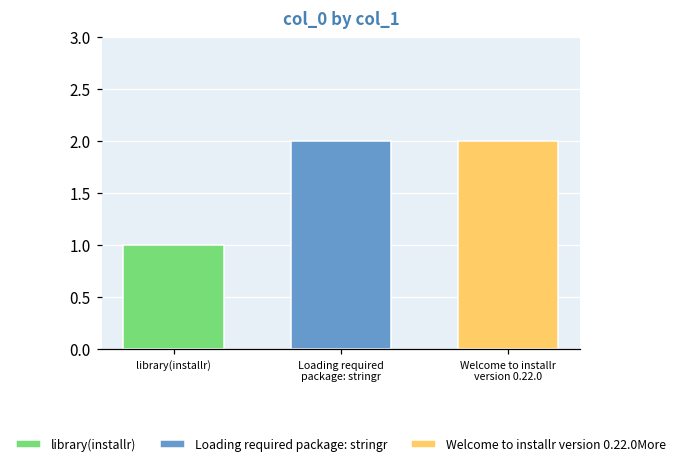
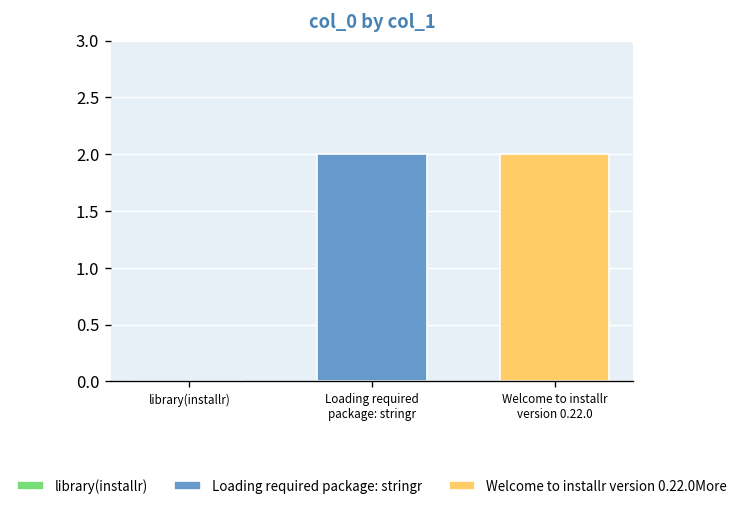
  {
-   "library(installr)": 1,
+   "library(installr)": 0,
    "Loading required package: stringr": 2,
    "Welcome to installr version 0.22.0": 2
  }
